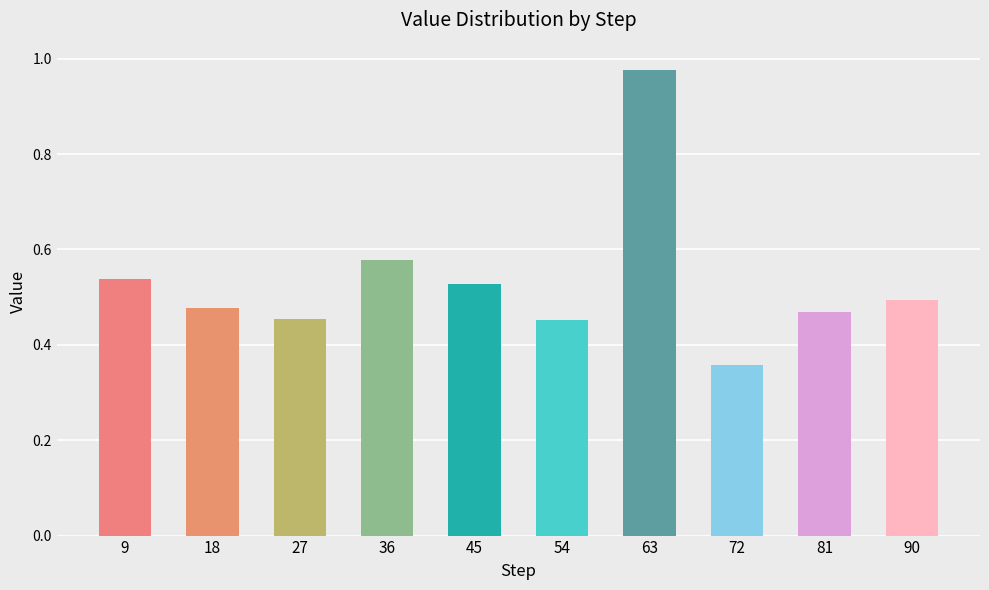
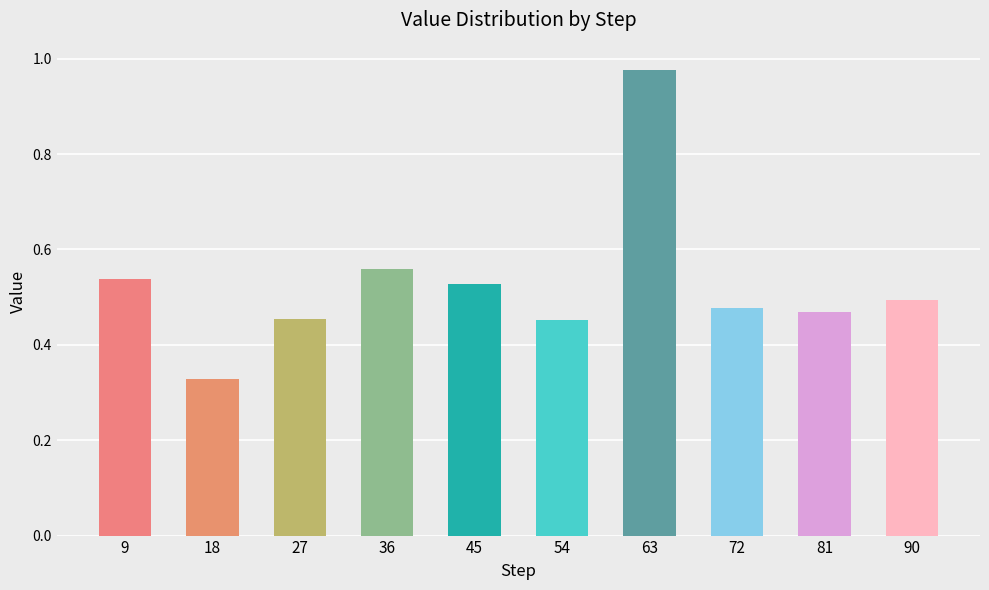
  {
    "9": 0.54,
-   "18": 0.48,
+   "18": 0.33,
    "27": 0.45,
-   "36": 0.58,
+   "36": 0.56,
    "45": 0.53,
    "54": 0.45,
    "63": 0.98,
-   "72": 0.36,
+   "72": 0.48,
    "81": 0.47,
    "90": 0.49
  }
